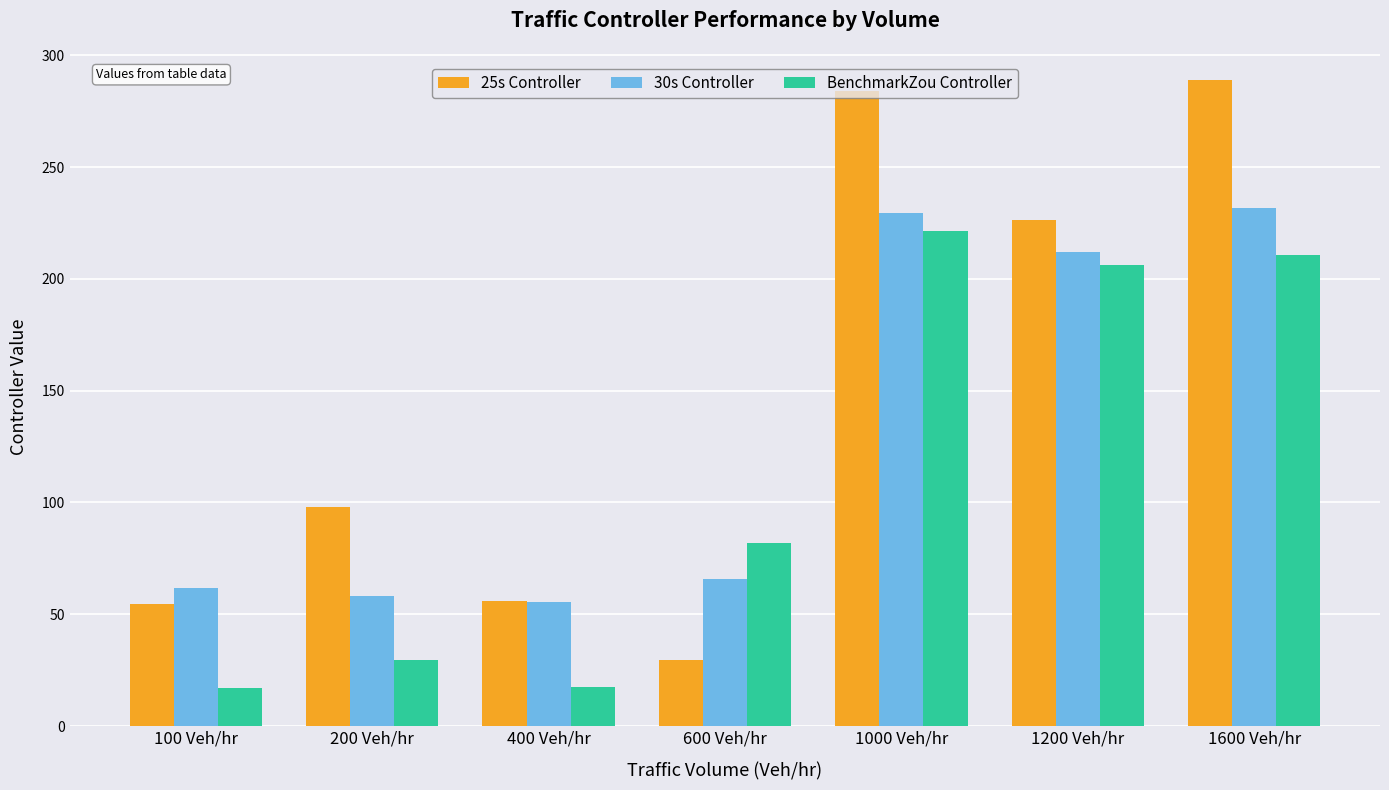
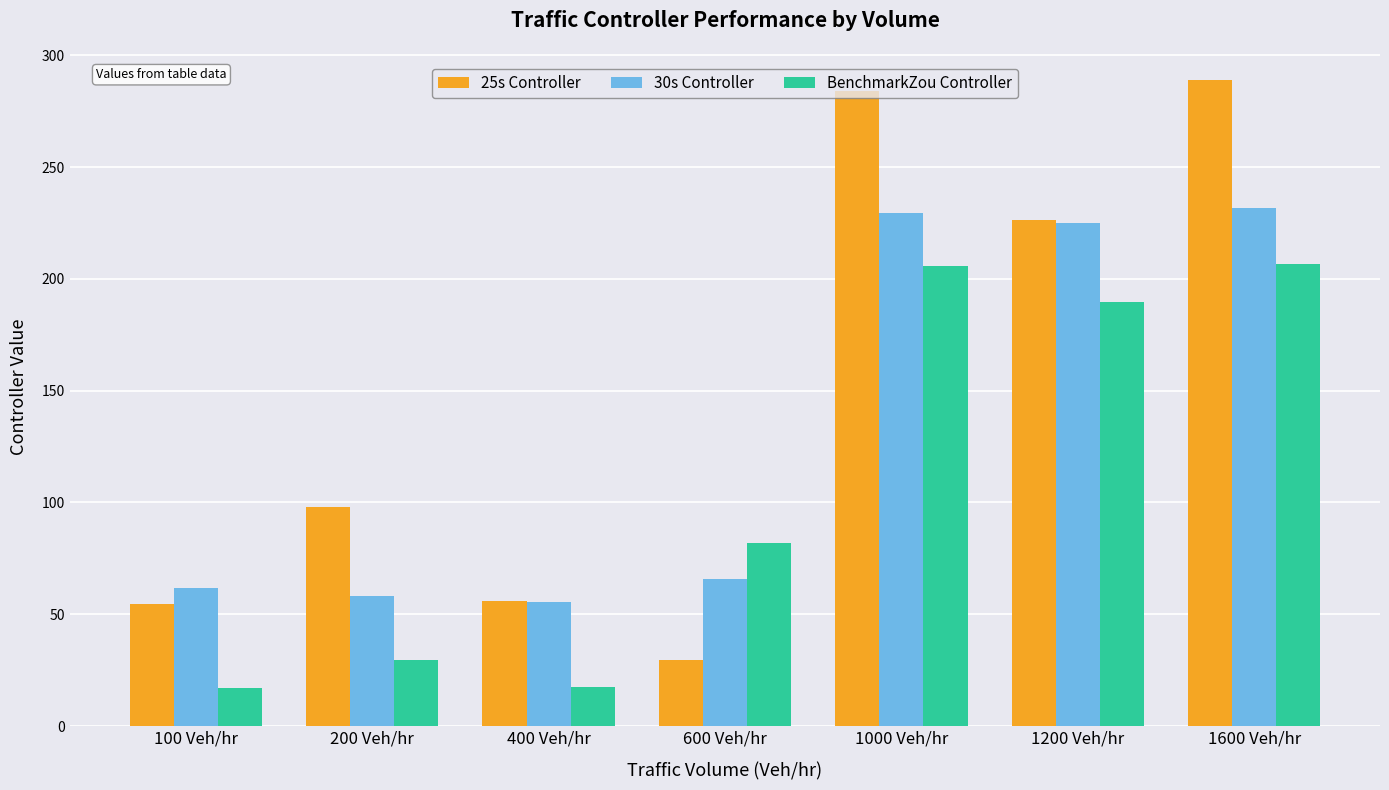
  {
    "25s Controller": {
      "100 Veh/hr": 55,
      "200 Veh/hr": 98,
      "400 Veh/hr": 56,
      "600 Veh/hr": 30,
      "1200 Veh/hr": 227,
      "1600 Veh/hr": 289
    },
    "30s Controller": {
      "100 Veh/hr": 62,
      "200 Veh/hr": 58,
      "400 Veh/hr": 55,
      "600 Veh/hr": 66,
      "1000 Veh/hr": 230,
-     "1200 Veh/hr": 212,
+     "1200 Veh/hr": 225,
      "1600 Veh/hr": 232
    },
    "BenchmarkZou Controller": {
      "100 Veh/hr": 17,
      "200 Veh/hr": 29,
      "400 Veh/hr": 17,
      "600 Veh/hr": 82,
-     "1000 Veh/hr": 222,
-     "1200 Veh/hr": 206,
-     "1600 Veh/hr": 211
+     "1000 Veh/hr": 206,
+     "1200 Veh/hr": 190,
+     "1600 Veh/hr": 207
    }
  }
